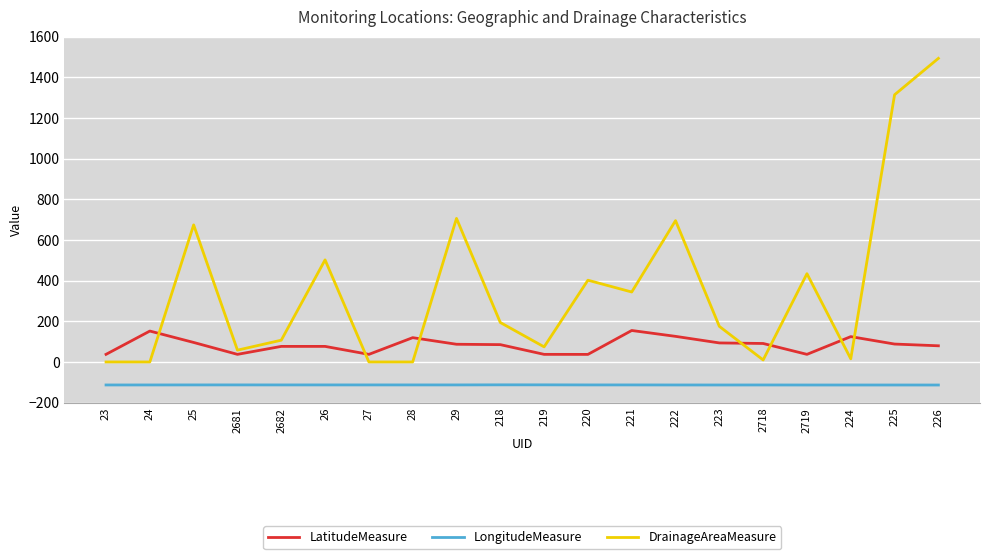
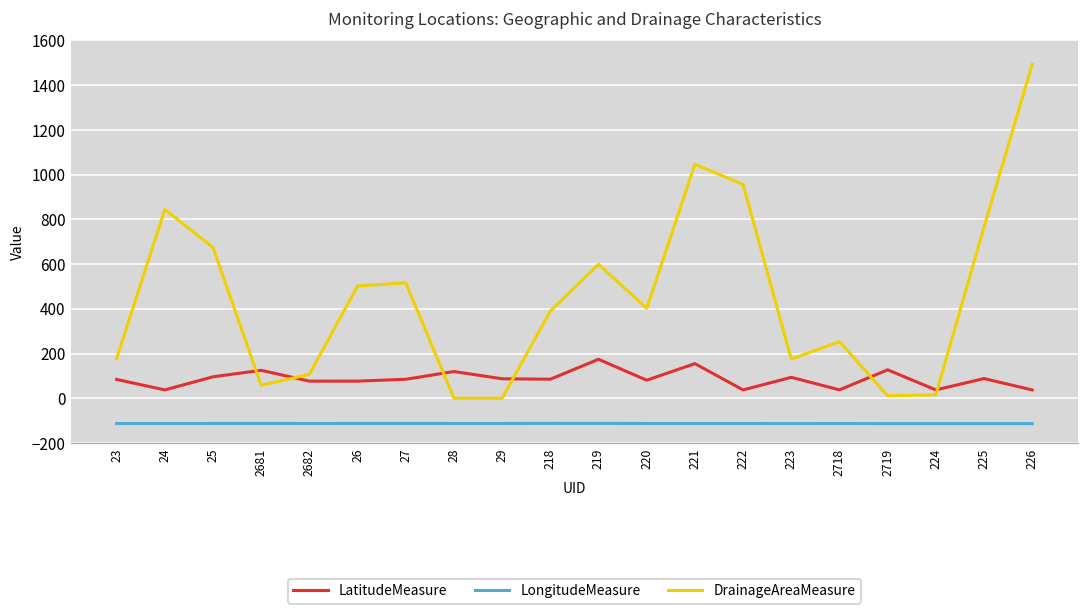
  {
    "LatitudeMeasure": {
-     "23": 40,
-     "24": 150,
+     "23": 80,
+     "24": 40,
      "25": 100,
-     "2681": 40,
+     "2681": 120,
      "2682": 80,
      "26": 80,
-     "27": 40,
+     "27": 80,
      "28": 120,
      "29": 90,
      "218": 90,
-     "219": 40,
-     "220": 40,
+     "219": 170,
+     "220": 80,
      "221": 150,
-     "222": 130,
+     "222": 40,
      "223": 90,
-     "2718": 90,
-     "2719": 40,
-     "224": 120,
+     "2718": 40,
+     "2719": 130,
+     "224": 40,
      "225": 90,
-     "226": 80
+     "226": 40
    },
    "LongitudeMeasure": {
      "23": -110,
      "24": -110,
      "25": -110,
      "2681": -110,
      "2682": -110,
      "26": -110,
      "27": -110,
      "28": -110,
      "29": -110,
      "218": -110,
      "219": -110,
      "220": -110,
      "221": -110,
      "222": -110,
      "223": -110,
      "2718": -110,
      "2719": -110,
      "224": -110,
      "225": -110,
      "226": -110
    },
    "DrainageAreaMeasure": {
-     "23": 0,
-     "24": 0,
+     "23": 180,
+     "24": 840,
      "25": 670,
      "2681": 60,
      "2682": 110,
      "26": 500,
-     "27": 0,
+     "27": 520,
      "28": 0,
-     "29": 710,
-     "218": 190,
-     "219": 70,
+     "29": 0,
+     "218": 390,
+     "219": 600,
      "220": 400,
-     "221": 340,
-     "222": 700,
+     "221": 1050,
+     "222": 960,
      "223": 180,
-     "2718": 10,
-     "2719": 430,
+     "2718": 250,
+     "2719": 10,
      "224": 20,
-     "225": 1310,
+     "225": 770,
      "226": 1490
    }
  }
